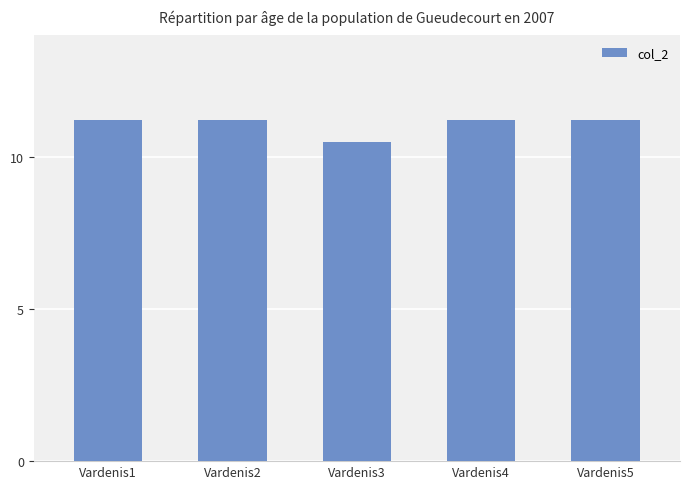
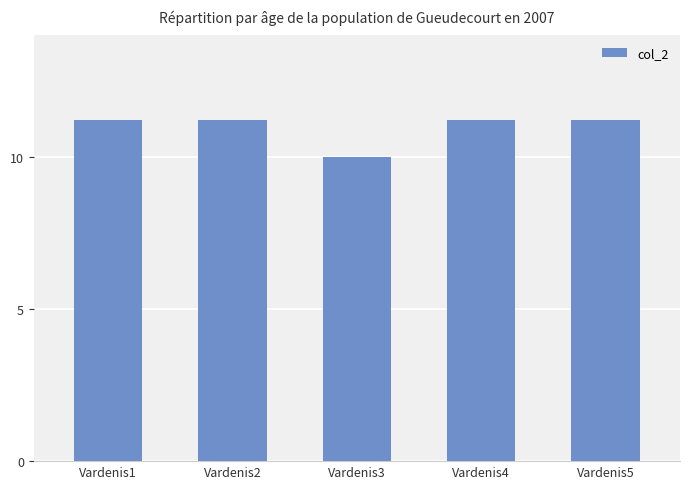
  {
    "Vardenis1": 11.2,
    "Vardenis2": 11.2,
-   "Vardenis3": 10.5,
+   "Vardenis3": 10.0,
    "Vardenis4": 11.2,
    "Vardenis5": 11.2
  }
